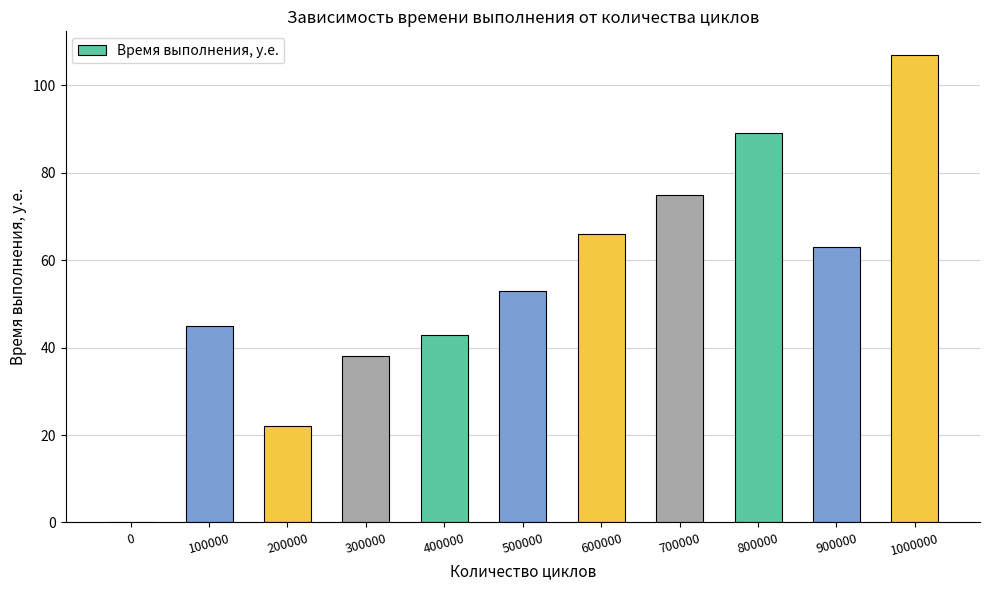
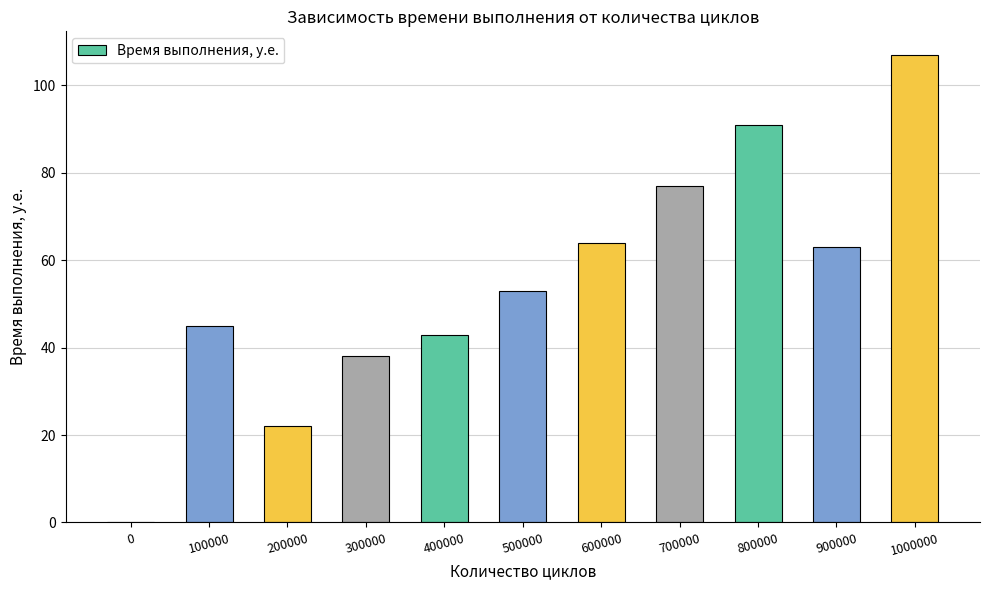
  {
    "0": 0,
    "100000": 45,
    "200000": 22,
    "300000": 38,
    "400000": 43,
    "500000": 53,
-   "600000": 66,
-   "700000": 75,
-   "800000": 89,
+   "600000": 64,
+   "700000": 77,
+   "800000": 91,
    "900000": 63,
    "1000000": 107
  }
